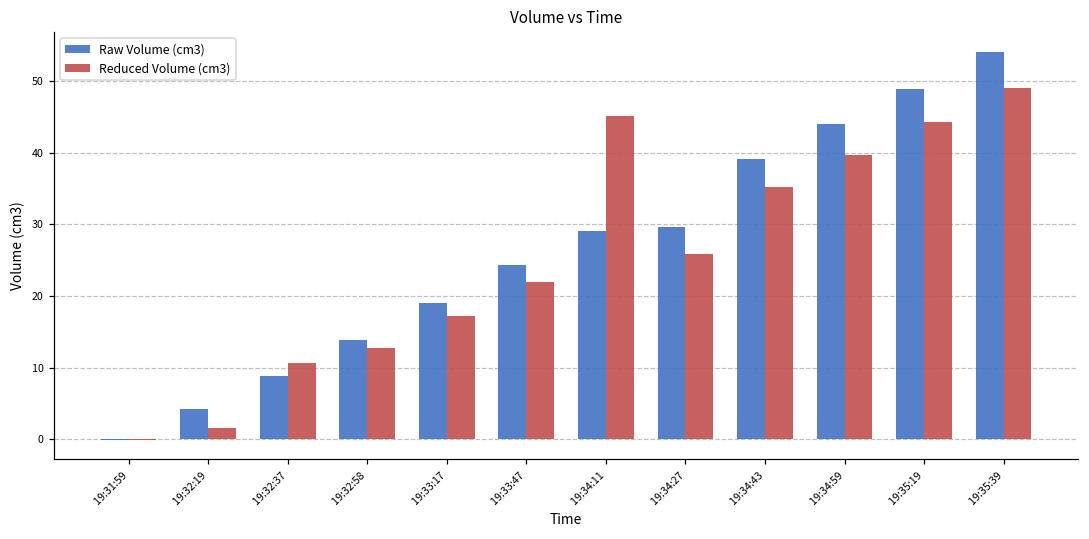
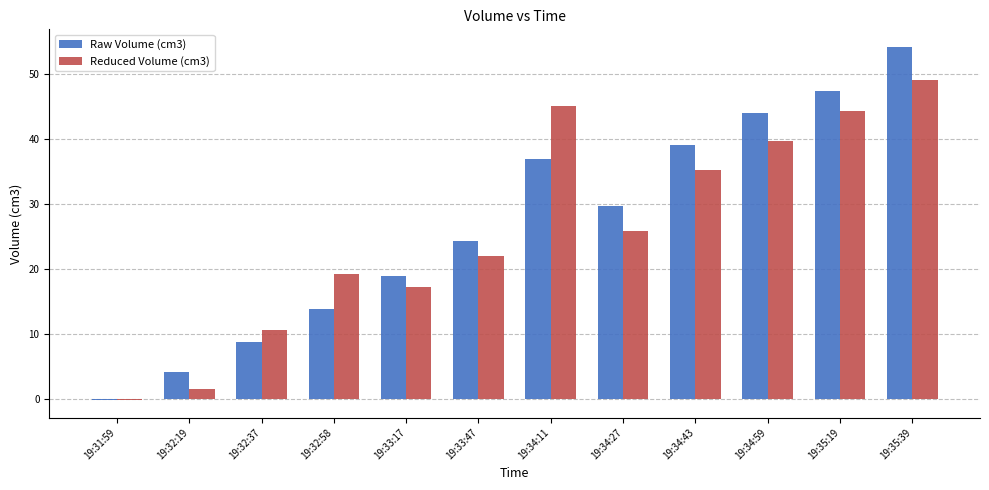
  {
    "Raw Volume (cm3)": {
      "19:32:19": 4,
      "19:32:37": 9,
      "19:32:58": 14,
      "19:33:17": 19,
      "19:33:47": 24,
-     "19:34:11": 29,
+     "19:34:11": 37,
      "19:34:27": 30,
      "19:34:43": 39,
      "19:34:59": 44,
-     "19:35:19": 49,
+     "19:35:19": 47,
      "19:35:39": 54
    },
    "Reduced Volume (cm3)": {
      "19:32:19": 2,
      "19:32:37": 11,
-     "19:32:58": 13,
+     "19:32:58": 19,
      "19:33:17": 17,
      "19:33:47": 22,
      "19:34:11": 45,
      "19:34:27": 26,
      "19:34:43": 35,
      "19:34:59": 40,
      "19:35:19": 44,
      "19:35:39": 49
    }
  }
